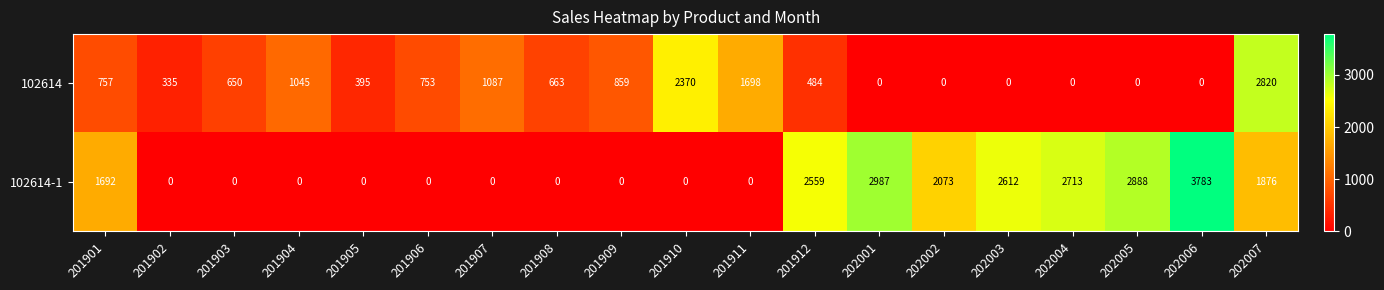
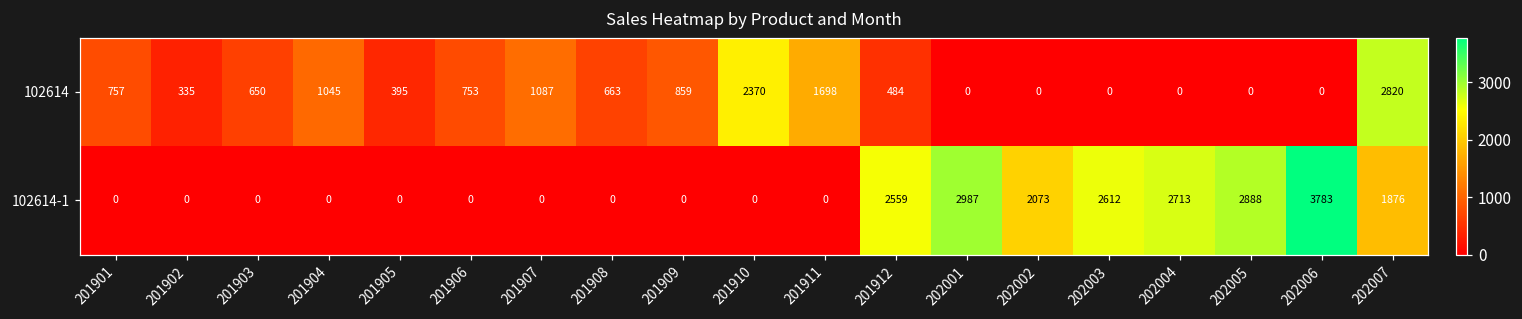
  {
    "102614": {
      "201901": 757,
      "201902": 335,
      "201903": 650,
      "201904": 1045,
      "201905": 395,
      "201906": 753,
      "201907": 1087,
      "201908": 663,
      "201909": 859,
      "201910": 2370,
      "201911": 1698,
      "201912": 484,
      "202001": 0,
      "202002": 0,
      "202003": 0,
      "202004": 0,
      "202005": 0,
      "202006": 0,
      "202007": 2820
    },
    "102614-1": {
-     "201901": 1692,
+     "201901": 0,
      "201902": 0,
      "201903": 0,
      "201904": 0,
      "201905": 0,
      "201906": 0,
      "201907": 0,
      "201908": 0,
      "201909": 0,
      "201910": 0,
      "201911": 0,
      "201912": 2559,
      "202001": 2987,
      "202002": 2073,
      "202003": 2612,
      "202004": 2713,
      "202005": 2888,
      "202006": 3783,
      "202007": 1876
    }
  }
